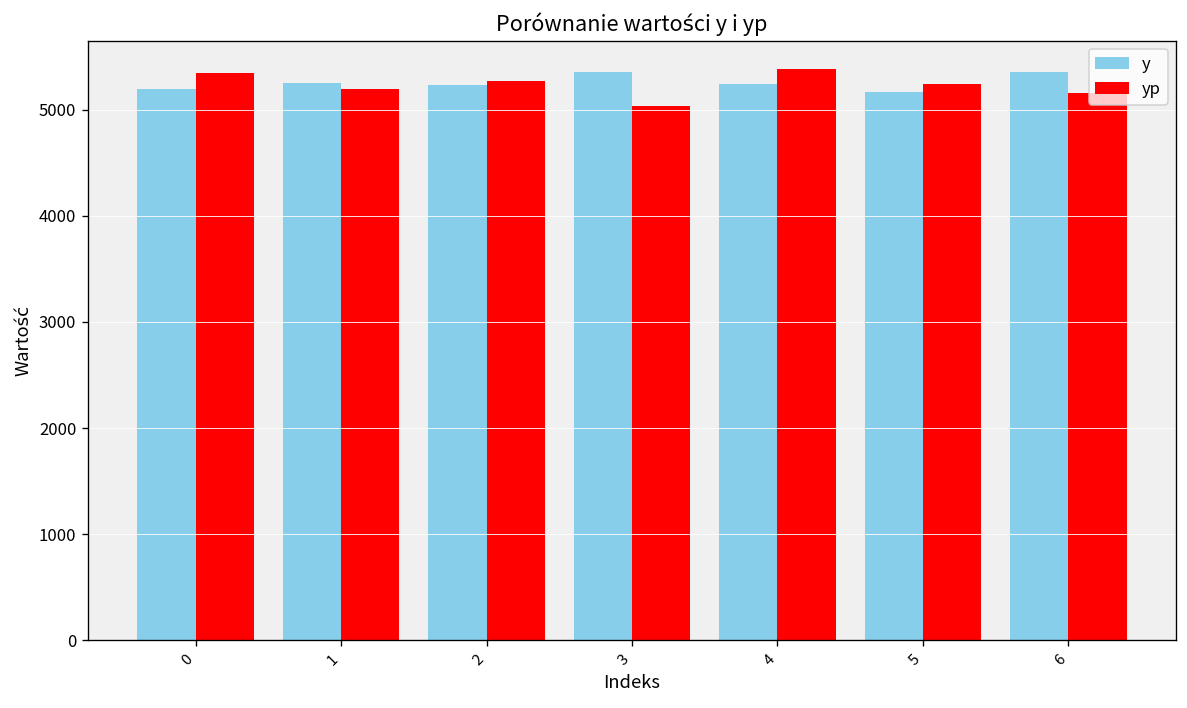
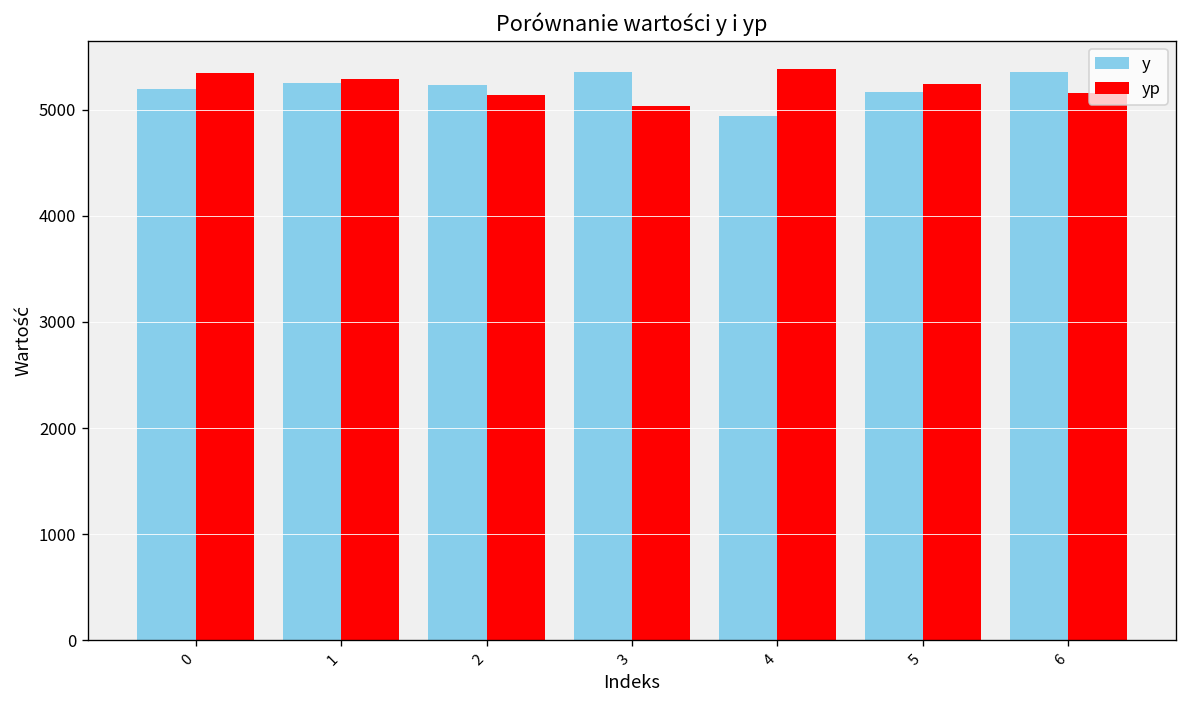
  {
    "y": {
      "0": 5200,
      "1": 5200,
      "2": 5200,
      "3": 5400,
-     "4": 5200,
+     "4": 4900,
      "5": 5200,
      "6": 5400
    },
    "yp": {
      "0": 5300,
-     "1": 5200,
-     "2": 5300,
+     "1": 5300,
+     "2": 5100,
      "3": 5000,
      "4": 5400,
      "5": 5200
    }
  }
